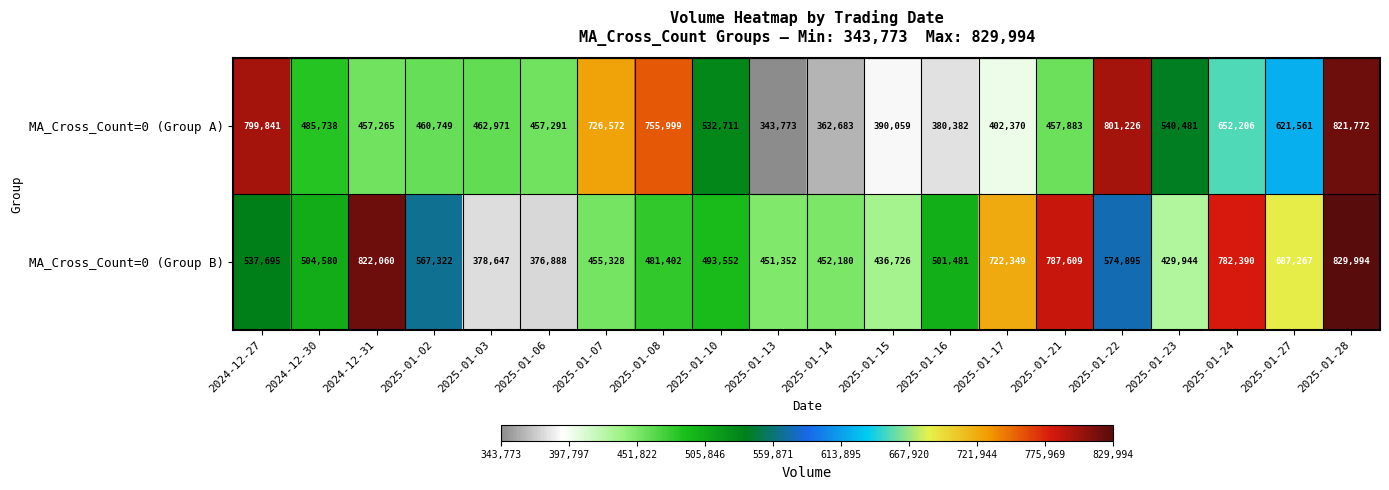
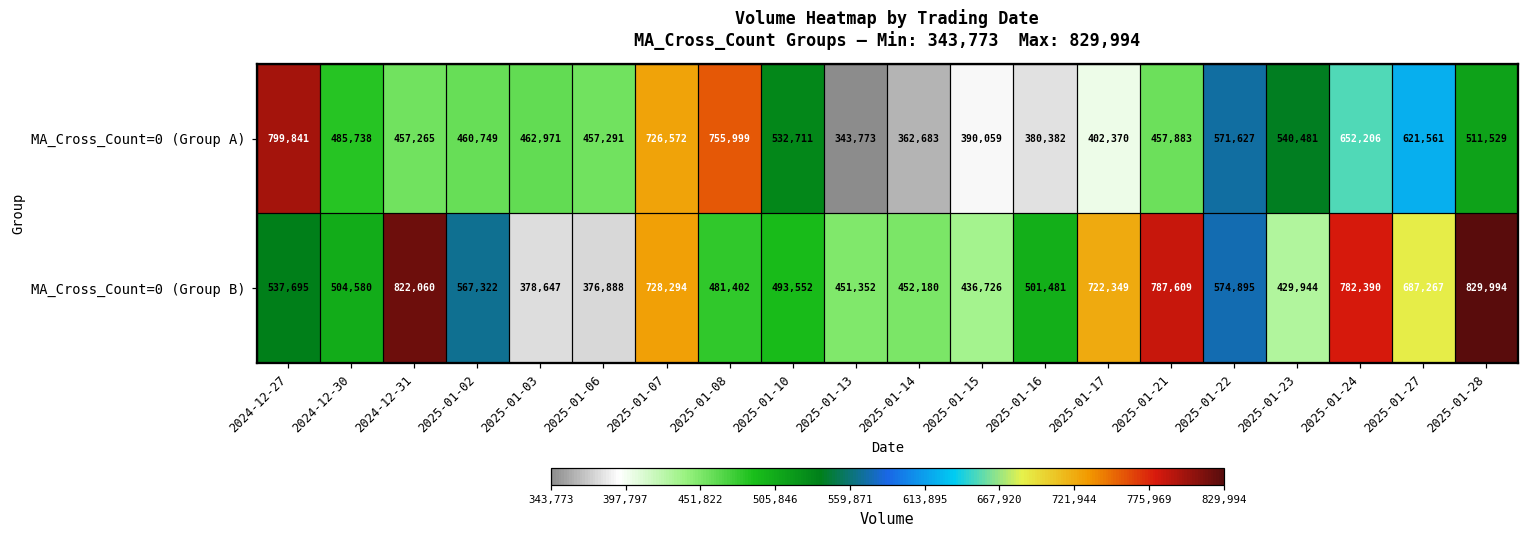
  {
    "MA_Cross_Count=0 (Group A)": {
      "2024-12-27": "799,841",
      "2024-12-30": "485,738",
      "2024-12-31": "457,265",
      "2025-01-02": "460,749",
      "2025-01-03": "462,971",
      "2025-01-06": "457,291",
      "2025-01-07": "726,572",
      "2025-01-08": "755,999",
      "2025-01-10": "532,711",
      "2025-01-13": "343,773",
      "2025-01-14": "362,683",
      "2025-01-15": "390,059",
      "2025-01-16": "380,382",
      "2025-01-17": "402,370",
      "2025-01-21": "457,883",
-     "2025-01-22": "801,226",
+     "2025-01-22": "571,627",
      "2025-01-23": "540,481",
      "2025-01-24": "652,206",
      "2025-01-27": "621,561",
-     "2025-01-28": "821,772"
+     "2025-01-28": "511,529"
    },
    "MA_Cross_Count=0 (Group B)": {
      "2024-12-27": "537,695",
      "2024-12-30": "504,580",
      "2024-12-31": "822,060",
      "2025-01-02": "567,322",
      "2025-01-03": "378,647",
      "2025-01-06": "376,888",
-     "2025-01-07": "455,328",
+     "2025-01-07": "728,294",
      "2025-01-08": "481,402",
      "2025-01-10": "493,552",
      "2025-01-13": "451,352",
      "2025-01-14": "452,180",
      "2025-01-15": "436,726",
      "2025-01-16": "501,481",
      "2025-01-17": "722,349",
      "2025-01-21": "787,609",
      "2025-01-22": "574,895",
      "2025-01-23": "429,944",
      "2025-01-24": "782,390",
      "2025-01-27": "687,267",
      "2025-01-28": "829,994"
    }
  }
